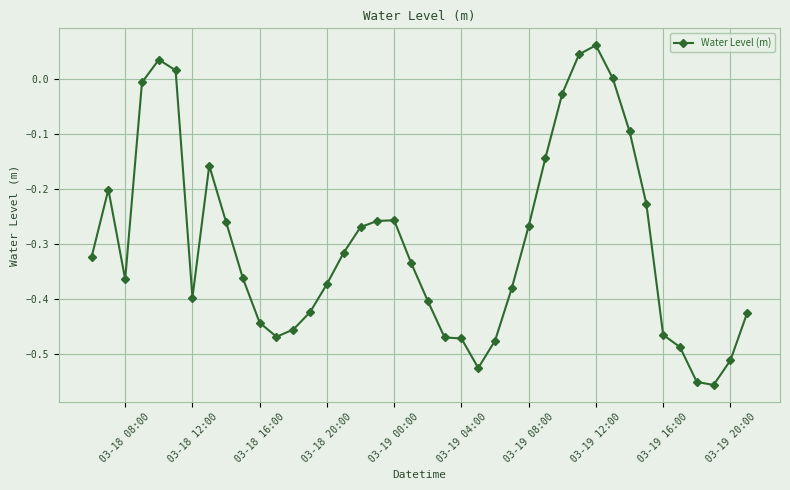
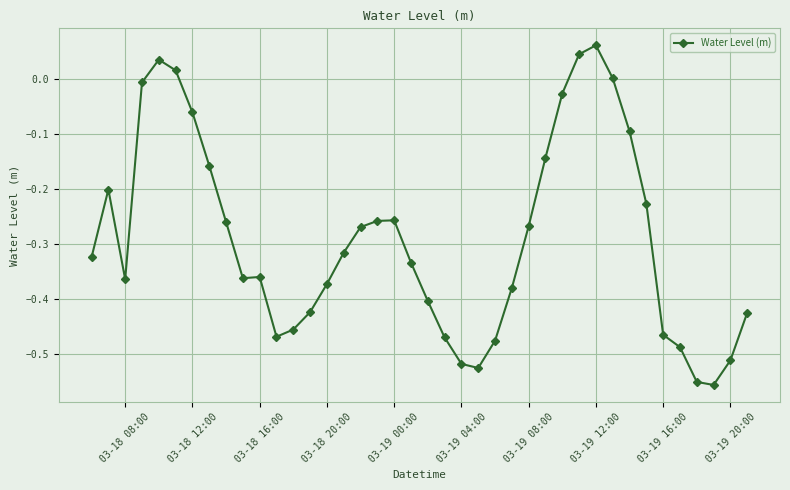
  {
    "03-18 08:00": -0.36,
-   "03-18 12:00": -0.40,
-   "03-18 16:00": -0.44,
+   "03-18 12:00": -0.06,
+   "03-18 16:00": -0.36,
    "03-18 20:00": -0.37,
    "03-19 00:00": -0.26,
-   "03-19 04:00": -0.47,
+   "03-19 04:00": -0.52,
    "03-19 08:00": -0.27,
    "03-19 12:00": 0.06,
    "03-19 16:00": -0.47,
    "03-19 20:00": -0.51
  }
